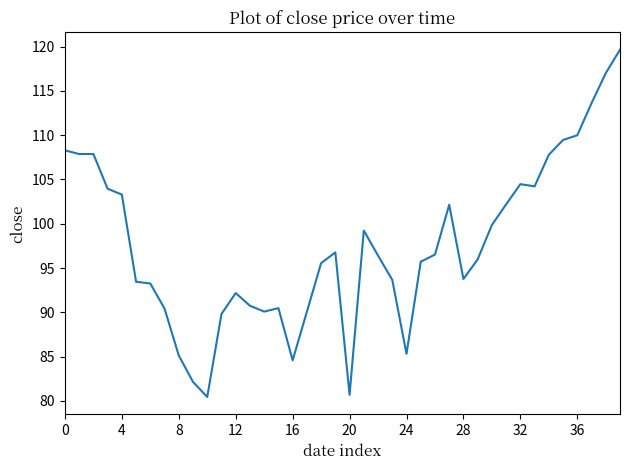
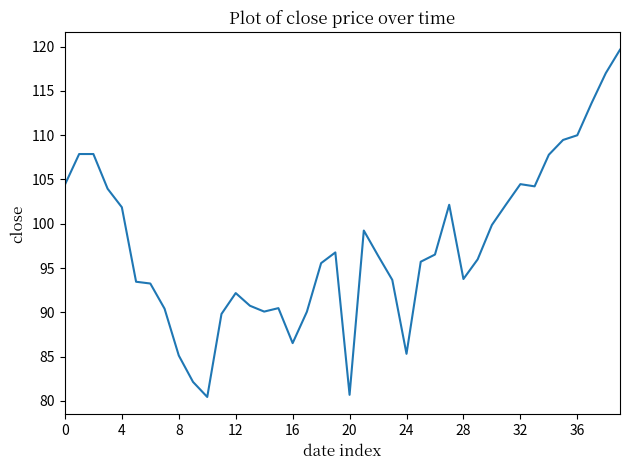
  {
-   "0": 108,
-   "4": 103,
+   "0": 104,
+   "4": 102,
    "8": 85,
    "12": 92,
-   "16": 85,
+   "16": 87,
    "20": 81,
    "24": 85,
    "28": 94,
    "32": 104,
    "36": 110
  }
